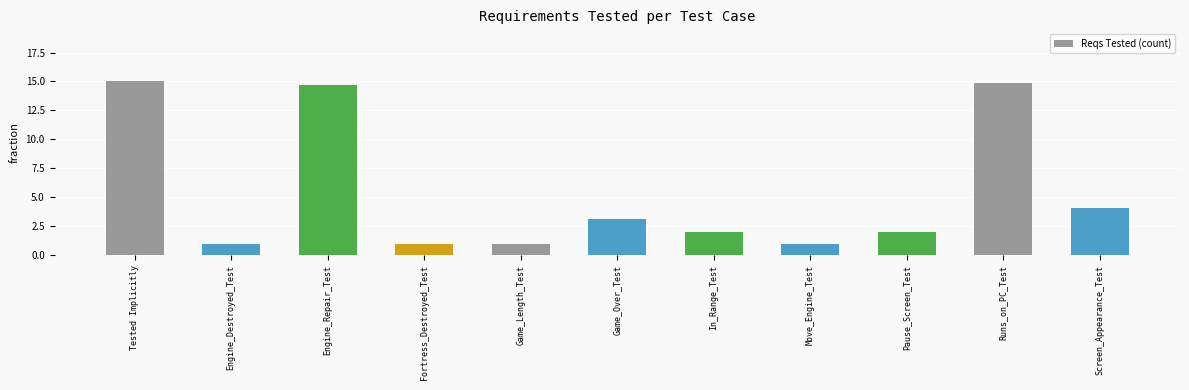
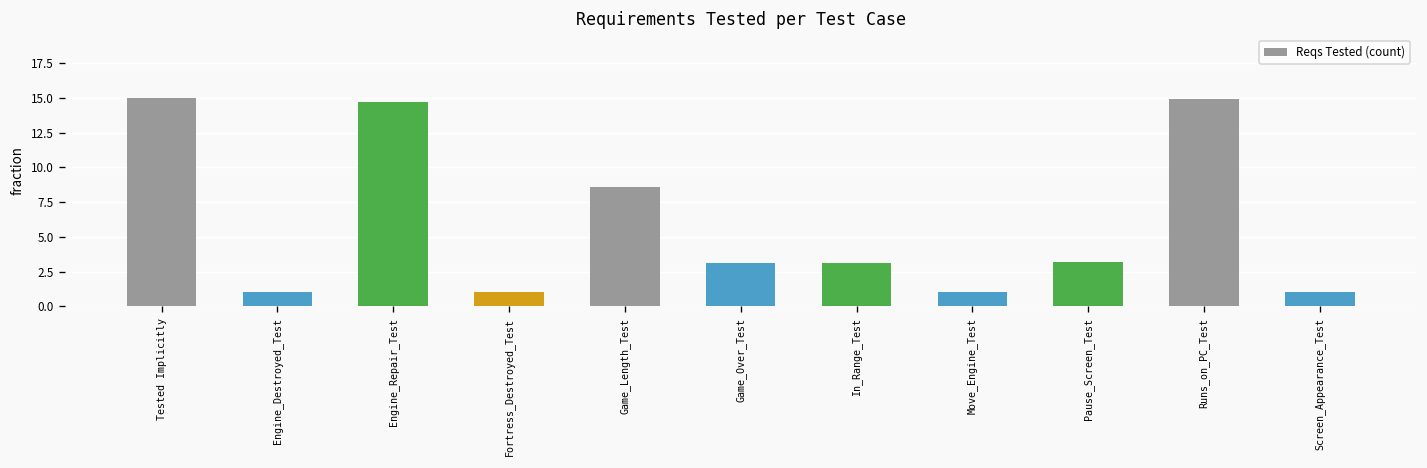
  {
    "Tested Implicitly": 15.0,
    "Engine_Destroyed_Test": 1.0,
    "Engine_Repair_Test": 14.7,
    "Fortress_Destroyed_Test": 1.0,
-   "Game_Length_Test": 1.0,
+   "Game_Length_Test": 8.6,
    "Game_Over_Test": 3.1,
-   "In_Range_Test": 2.0,
+   "In_Range_Test": 3.1,
    "Move_Engine_Test": 1.0,
-   "Pause_Screen_Test": 2.0,
+   "Pause_Screen_Test": 3.2,
    "Runs_on_PC_Test": 14.9,
-   "Screen_Appearance_Test": 4.1
+   "Screen_Appearance_Test": 1.0
  }
